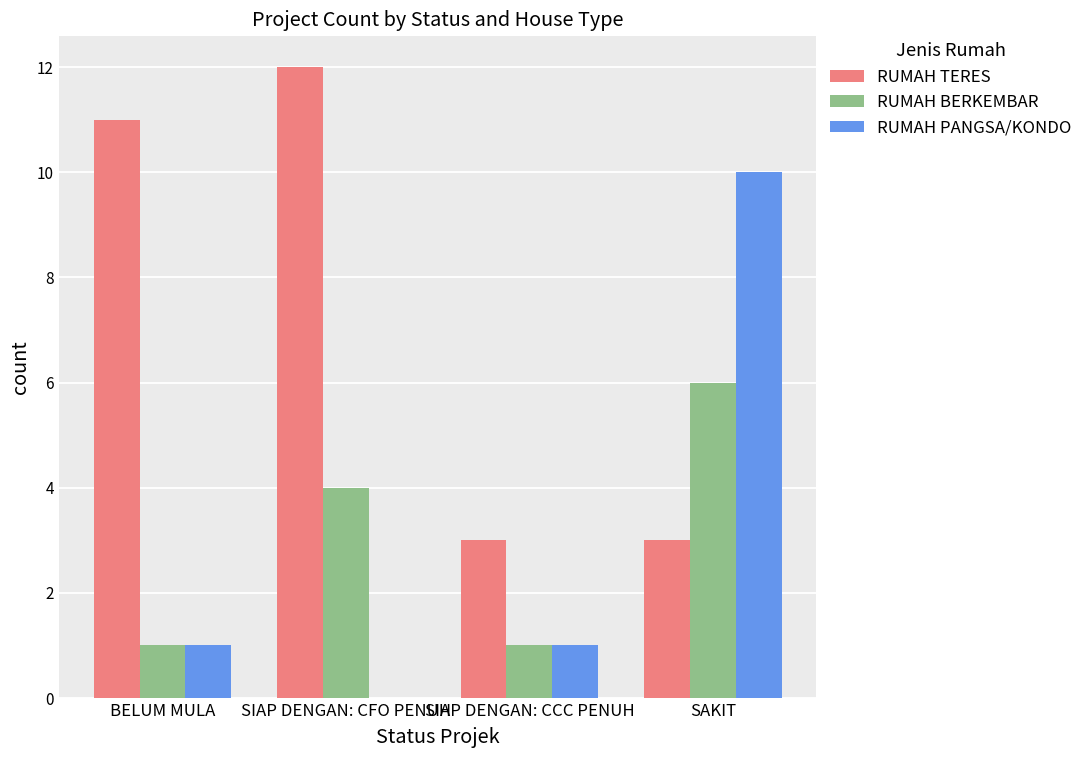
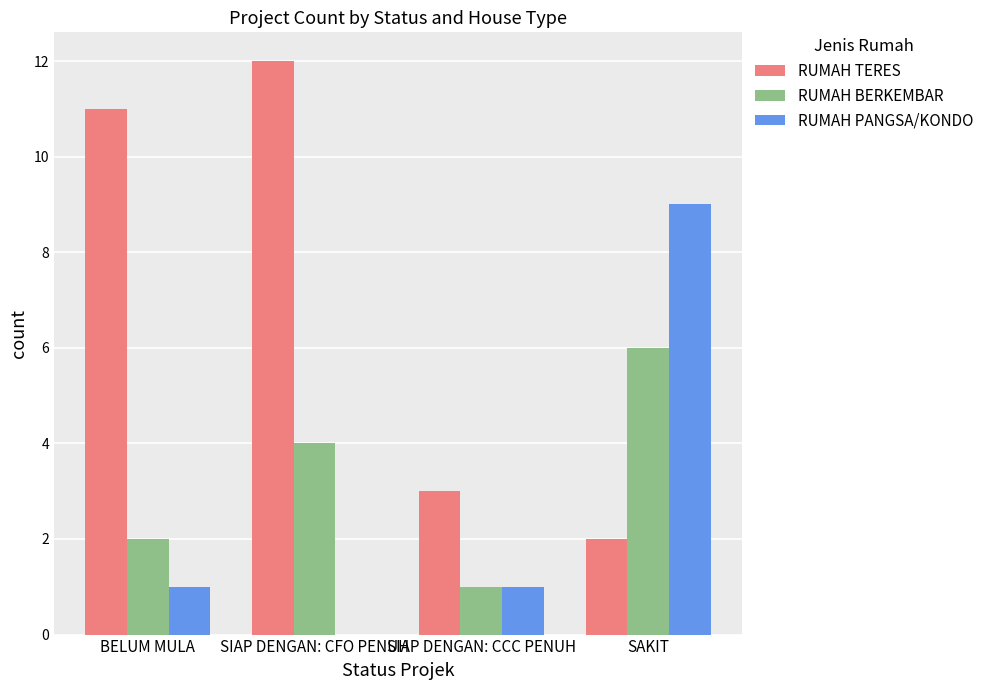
  {
    "RUMAH TERES": {
      "BELUM MULA": 11,
      "SIAP DENGAN: CFO PENUH": 12,
      "SIAP DENGAN: CCC PENUH": 3,
-     "SAKIT": 3
+     "SAKIT": 2
    },
    "RUMAH BERKEMBAR": {
-     "BELUM MULA": 1,
+     "BELUM MULA": 2,
      "SIAP DENGAN: CFO PENUH": 4,
      "SIAP DENGAN: CCC PENUH": 1,
      "SAKIT": 6
    },
    "RUMAH PANGSA/KONDO": {
      "BELUM MULA": 1,
      "SIAP DENGAN: CFO PENUH": 0,
      "SIAP DENGAN: CCC PENUH": 1,
-     "SAKIT": 10
+     "SAKIT": 9
    }
  }
